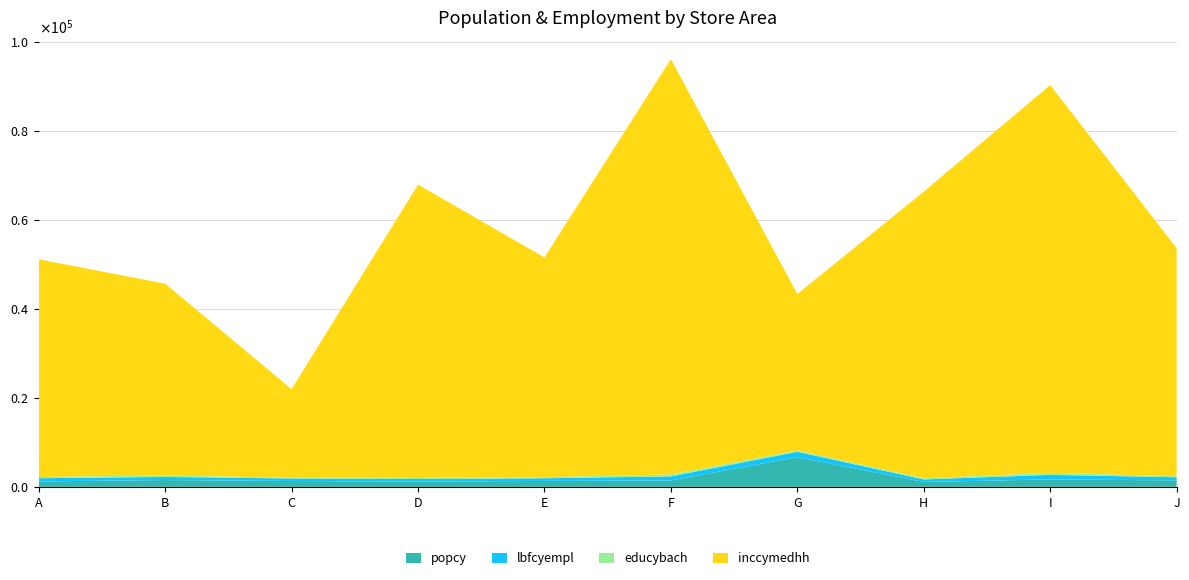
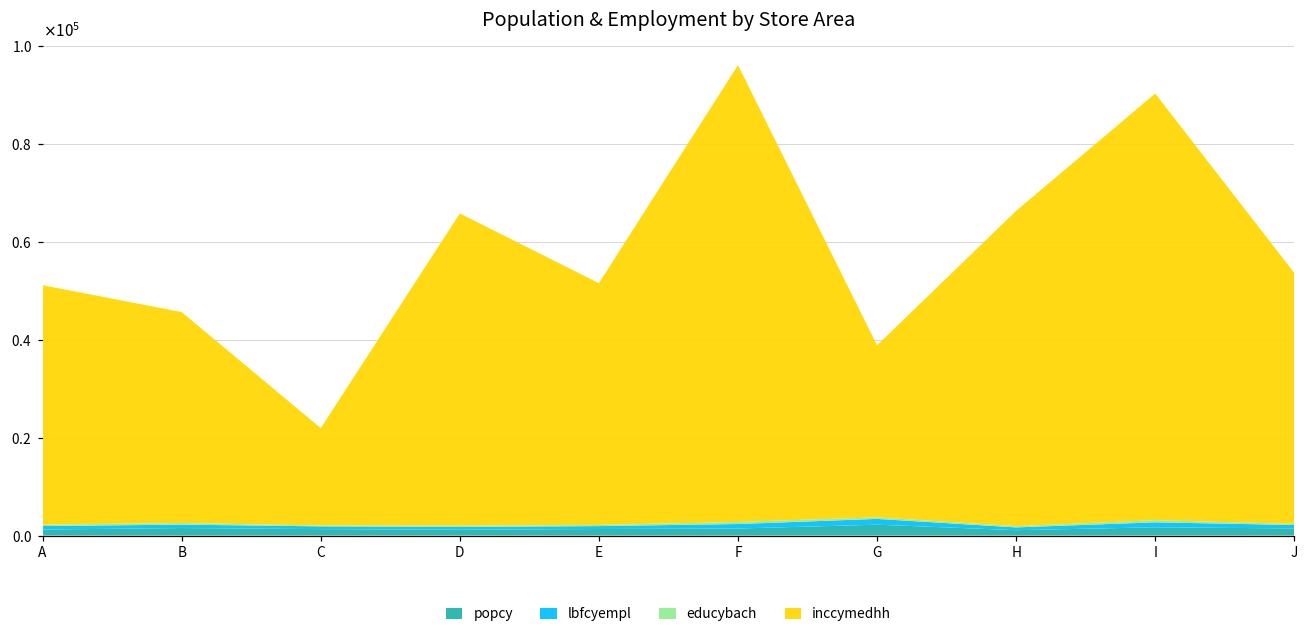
  {
    "popcy": {
      "A": 1000,
      "B": 2000,
      "C": 1000,
      "E": 1000,
      "F": 1000,
-     "G": 7000,
+     "G": 2000,
      "I": 2000,
      "J": 1000
    },
    "inccymedhh": {
      "A": 49000,
      "B": 43000,
      "C": 20000,
-     "D": 66000,
+     "D": 64000,
      "E": 49000,
      "F": 93000,
      "G": 35000,
      "H": 64000,
      "I": 87000,
      "J": 51000
    }
  }
